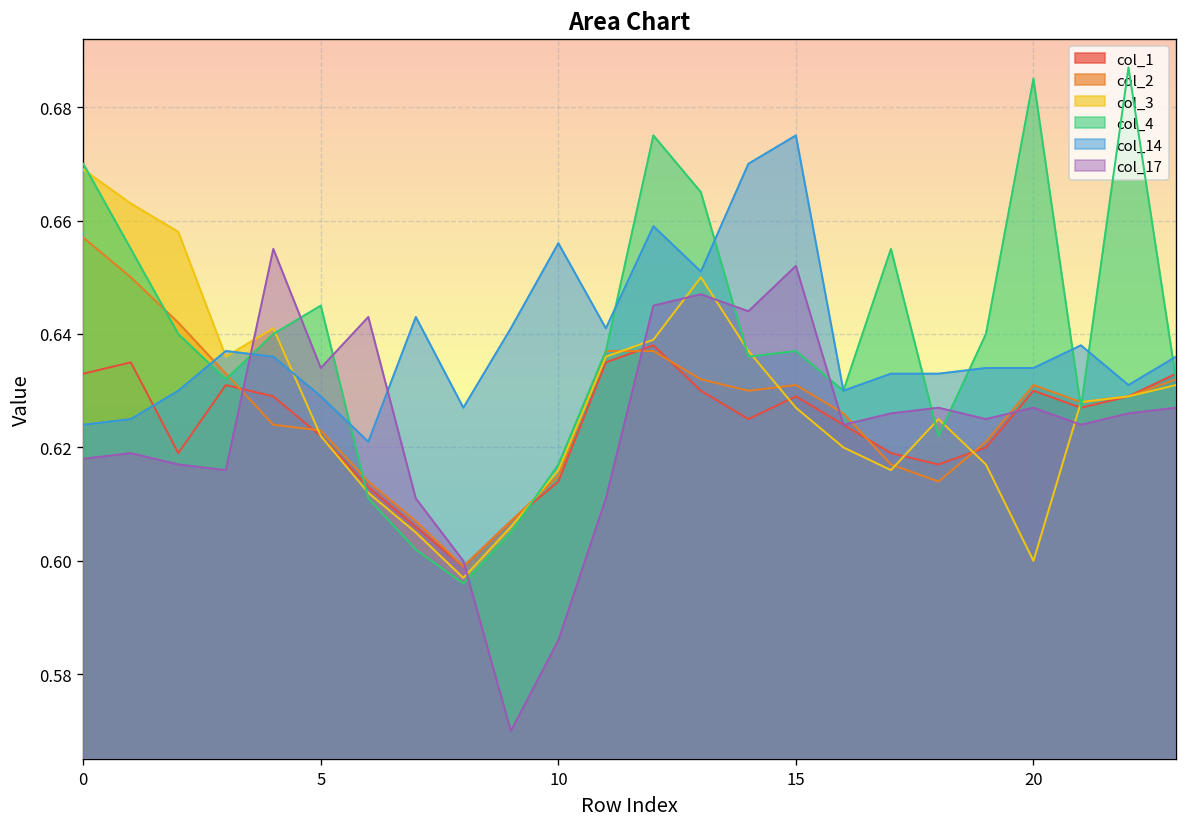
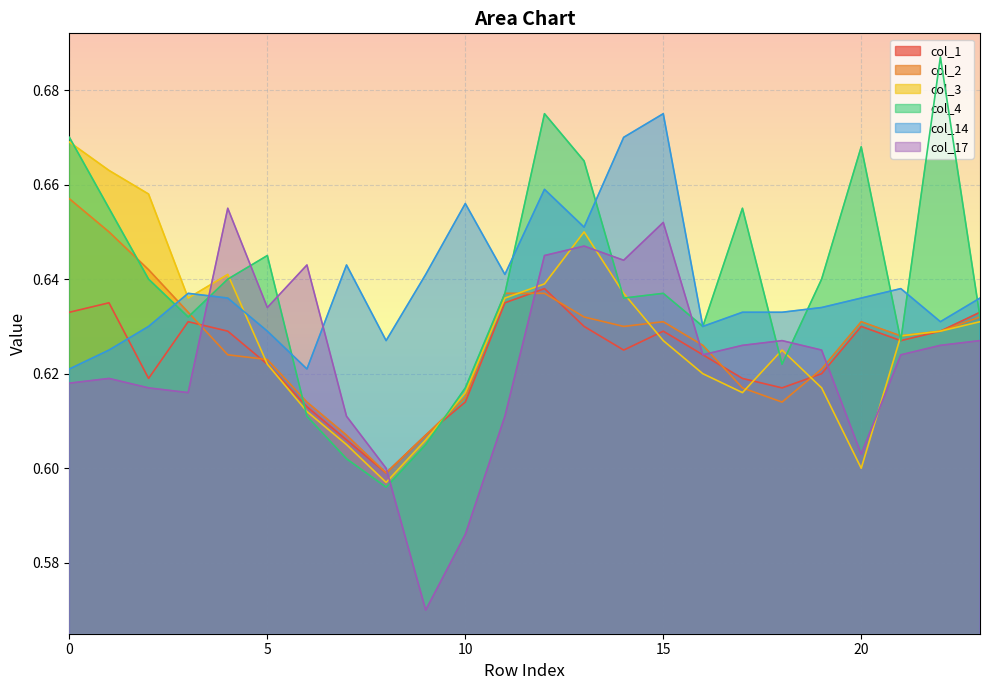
  {
    "col_3": {
      "0": 0.669,
      "10": 0.616,
      "15": 0.627,
      "20": 0.600
    },
    "col_4": {
      "0": 0.670,
      "5": 0.645,
      "10": 0.617,
      "15": 0.637,
-     "20": 0.685
+     "20": 0.668
    },
    "col_14": {
-     "0": 0.624,
+     "0": 0.621,
      "5": 0.629,
      "10": 0.656,
      "15": 0.675,
-     "20": 0.634
+     "20": 0.636
    },
    "col_17": {
      "0": 0.618,
      "5": 0.634,
      "10": 0.586,
      "15": 0.652,
-     "20": 0.627
+     "20": 0.603
    }
  }
